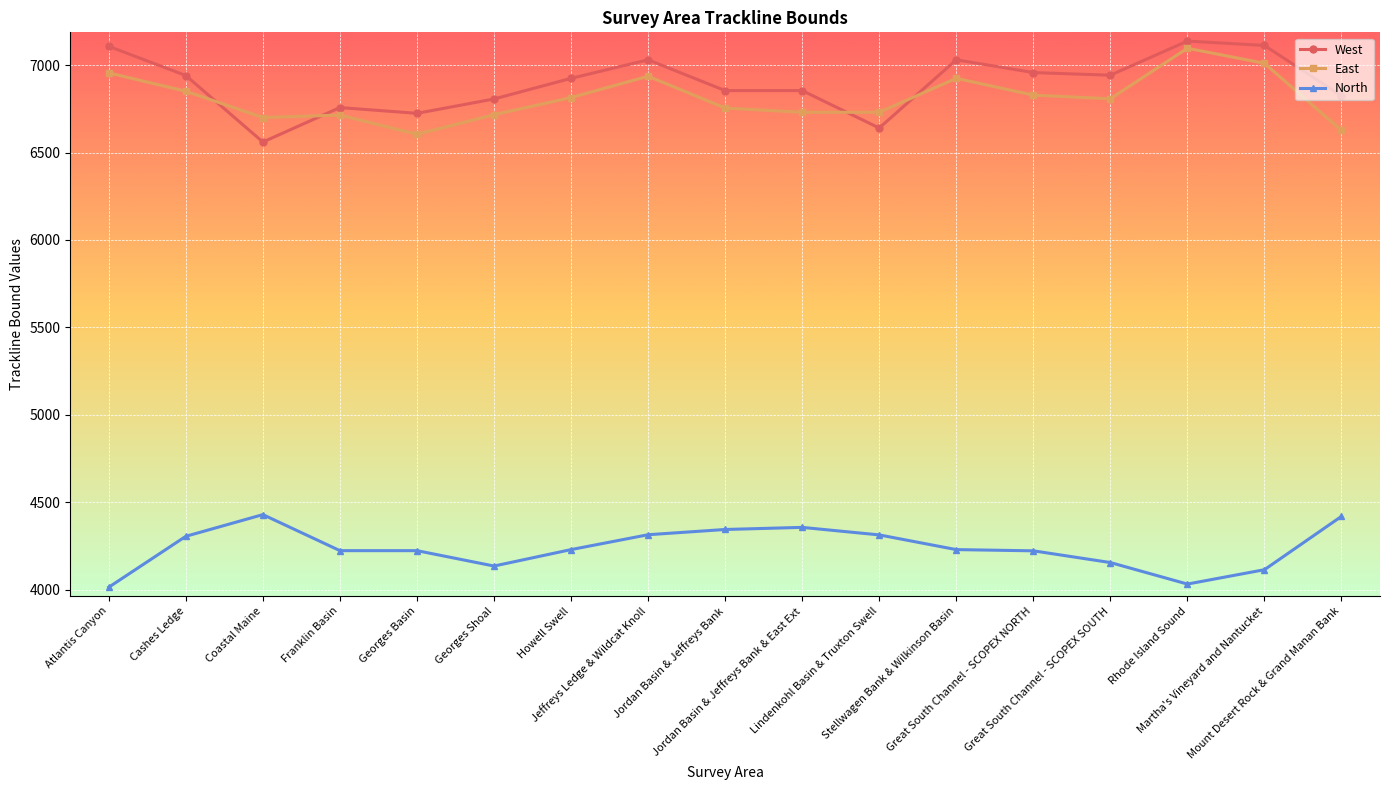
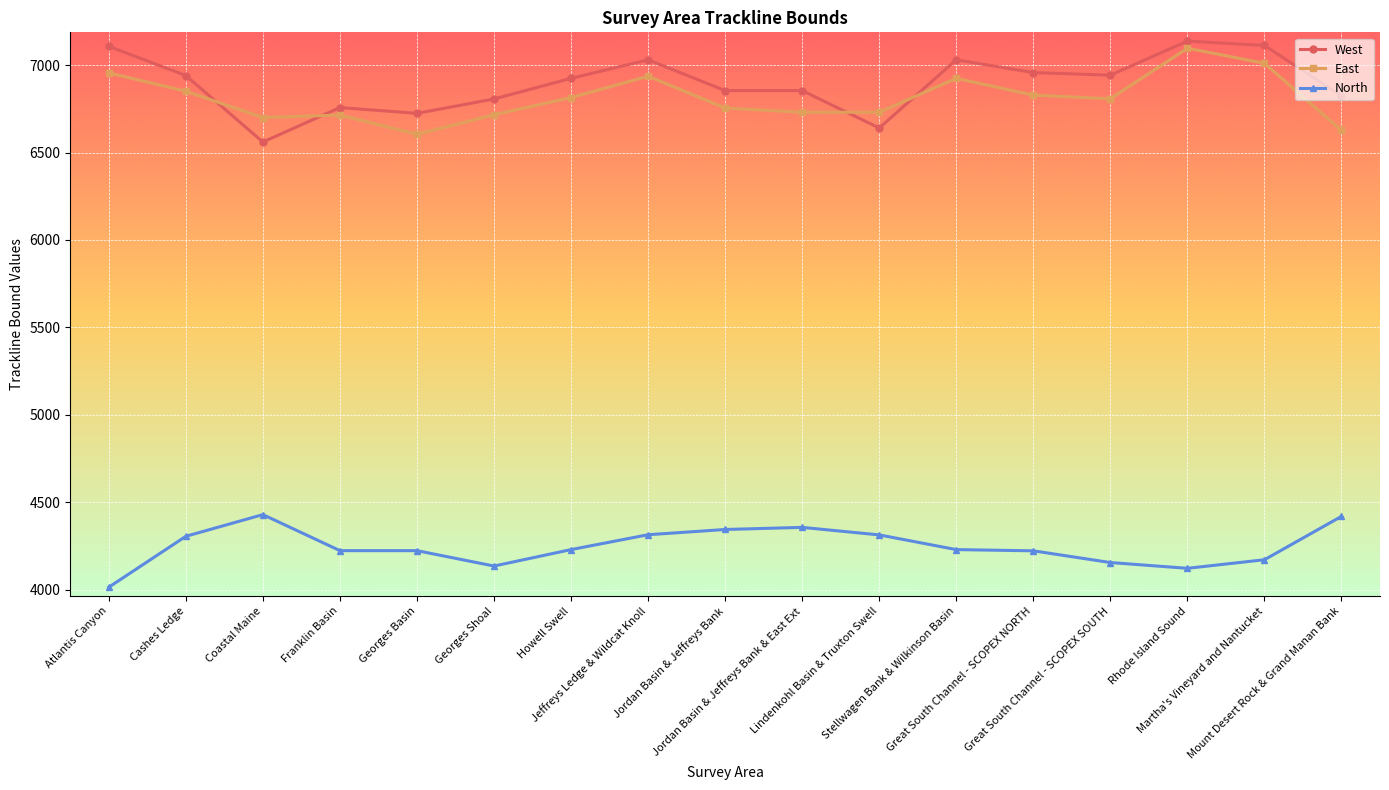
  {
    "West": {
      "Atlantis Canyon": 7110,
      "Cashes Ledge": 6940,
      "Coastal Maine": 6560,
      "Franklin Basin": 6760,
      "Georges Basin": 6720,
      "Georges Shoal": 6810,
      "Howell Swell": 6920,
      "Jeffreys Ledge & Wildcat Knoll": 7030,
      "Jordan Basin & Jeffreys Bank": 6850,
      "Jordan Basin & Jeffreys Bank & East Ext": 6850,
      "Lindenkohl Basin & Truxton Swell": 6640,
      "Stellwagen Bank & Wilkinson Basin": 7030,
      "Great South Channel - SCOPEX NORTH": 6960,
      "Great South Channel - SCOPEX SOUTH": 6940,
      "Rhode Island Sound": 7140,
      "Martha's Vineyard and Nantucket": 7110
    },
    "East": {
      "Atlantis Canyon": 6960,
      "Cashes Ledge": 6850,
      "Coastal Maine": 6700,
      "Franklin Basin": 6710,
      "Georges Basin": 6600,
      "Georges Shoal": 6720,
      "Howell Swell": 6810,
      "Jeffreys Ledge & Wildcat Knoll": 6940,
      "Jordan Basin & Jeffreys Bank": 6750,
      "Jordan Basin & Jeffreys Bank & East Ext": 6730,
      "Lindenkohl Basin & Truxton Swell": 6730,
      "Stellwagen Bank & Wilkinson Basin": 6920,
      "Great South Channel - SCOPEX NORTH": 6830,
      "Great South Channel - SCOPEX SOUTH": 6810,
      "Rhode Island Sound": 7100,
      "Martha's Vineyard and Nantucket": 7010,
      "Mount Desert Rock & Grand Manan Bank": 6630
    },
    "North": {
      "Atlantis Canyon": 4020,
      "Cashes Ledge": 4310,
      "Coastal Maine": 4430,
      "Franklin Basin": 4220,
      "Georges Basin": 4220,
      "Georges Shoal": 4140,
      "Howell Swell": 4230,
      "Jeffreys Ledge & Wildcat Knoll": 4320,
      "Jordan Basin & Jeffreys Bank": 4350,
      "Jordan Basin & Jeffreys Bank & East Ext": 4360,
      "Lindenkohl Basin & Truxton Swell": 4310,
      "Stellwagen Bank & Wilkinson Basin": 4230,
      "Great South Channel - SCOPEX NORTH": 4220,
      "Great South Channel - SCOPEX SOUTH": 4160,
-     "Rhode Island Sound": 4030,
-     "Martha's Vineyard and Nantucket": 4120,
+     "Rhode Island Sound": 4120,
+     "Martha's Vineyard and Nantucket": 4170,
      "Mount Desert Rock & Grand Manan Bank": 4420
    }
  }
